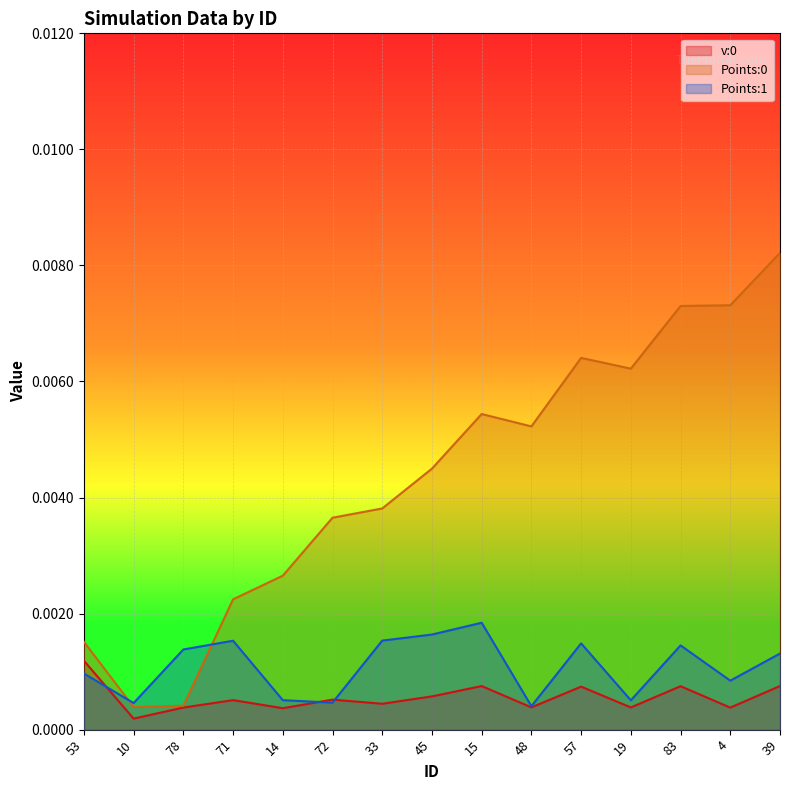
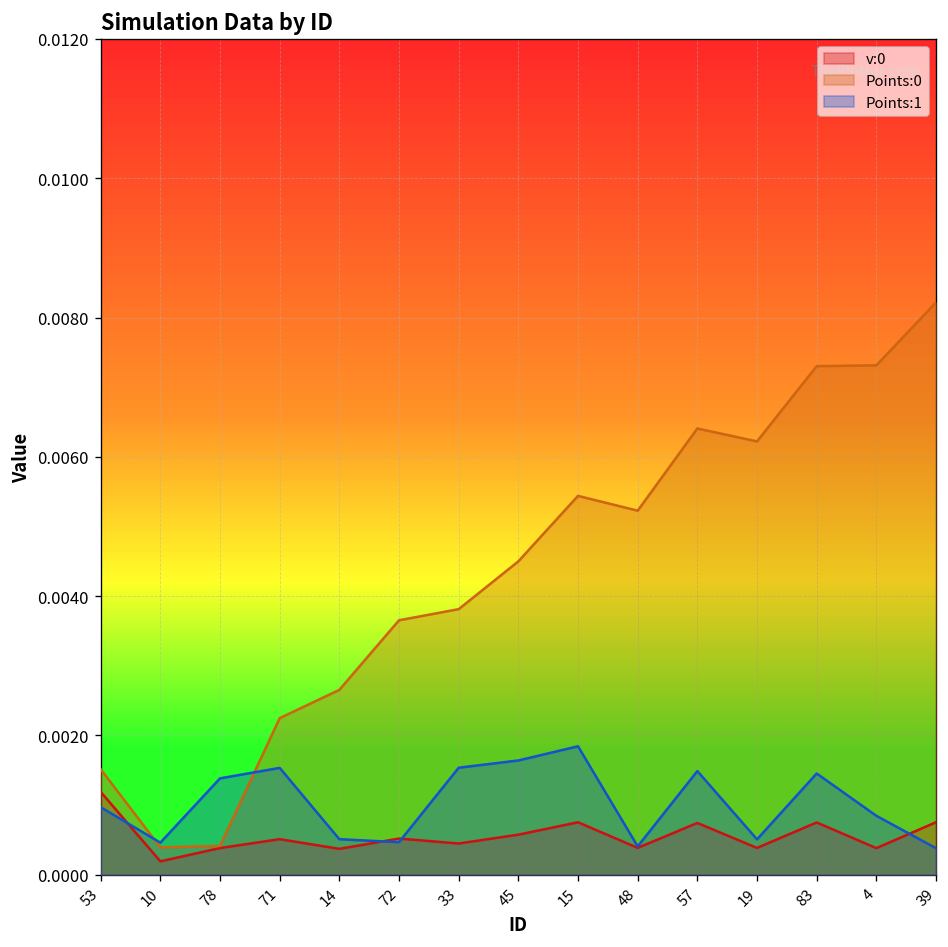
  {
    "Points:1": {
      "53": 0.0010,
      "10": 0.0005,
      "78": 0.0014,
      "71": 0.0015,
      "14": 0.0005,
      "72": 0.0005,
      "33": 0.0015,
      "45": 0.0016,
      "15": 0.0018,
      "57": 0.0015,
      "19": 0.0005,
      "83": 0.0015,
      "4": 0.0008,
-     "39": 0.0013
+     "39": 0.0004
    }
  }
